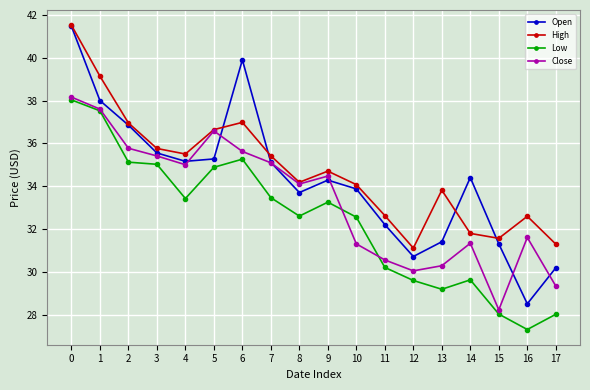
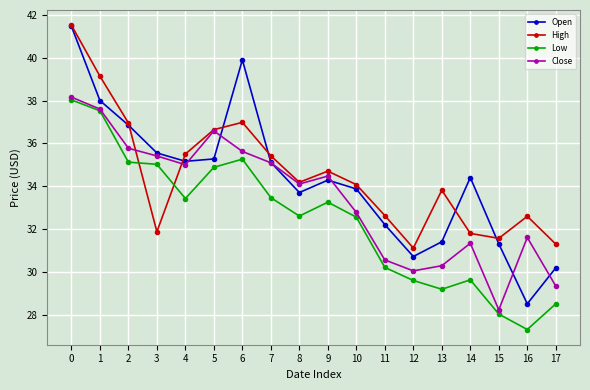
  {
    "Open": {
      "1": 38.0,
      "3": 35.5,
      "4": 35.2,
      "5": 35.3,
      "6": 39.9,
      "8": 33.7,
      "9": 34.3,
      "10": 33.9,
      "11": 32.2,
      "12": 30.7,
      "13": 31.4,
      "14": 34.4,
      "15": 31.3,
      "16": 28.5,
      "17": 30.2
    },
    "High": {
      "1": 39.1,
-     "3": 35.8,
+     "3": 31.9,
      "4": 35.5,
      "6": 37.0,
      "7": 35.4,
      "9": 34.7,
      "10": 34.1,
      "11": 32.6,
      "12": 31.1,
      "13": 33.8,
      "14": 31.8,
      "15": 31.6,
      "16": 32.6,
      "17": 31.3
    },
    "Low": {
      "0": 38.0,
      "2": 35.1,
      "3": 35.0,
      "4": 33.4,
      "5": 34.9,
      "6": 35.3,
      "7": 33.5,
      "8": 32.6,
      "9": 33.3,
      "10": 32.5,
      "11": 30.2,
      "12": 29.6,
      "13": 29.2,
      "14": 29.6,
      "15": 28.0,
      "16": 27.3,
-     "17": 28.0
+     "17": 28.5
    },
    "Close": {
      "0": 38.2,
      "2": 35.8,
      "3": 35.4,
      "4": 35.0,
      "6": 35.6,
      "9": 34.5,
-     "10": 31.3,
+     "10": 32.8,
      "11": 30.5,
      "12": 30.0,
      "13": 30.3,
      "14": 31.3,
      "15": 28.2,
      "16": 31.6,
      "17": 29.3
    }
  }
